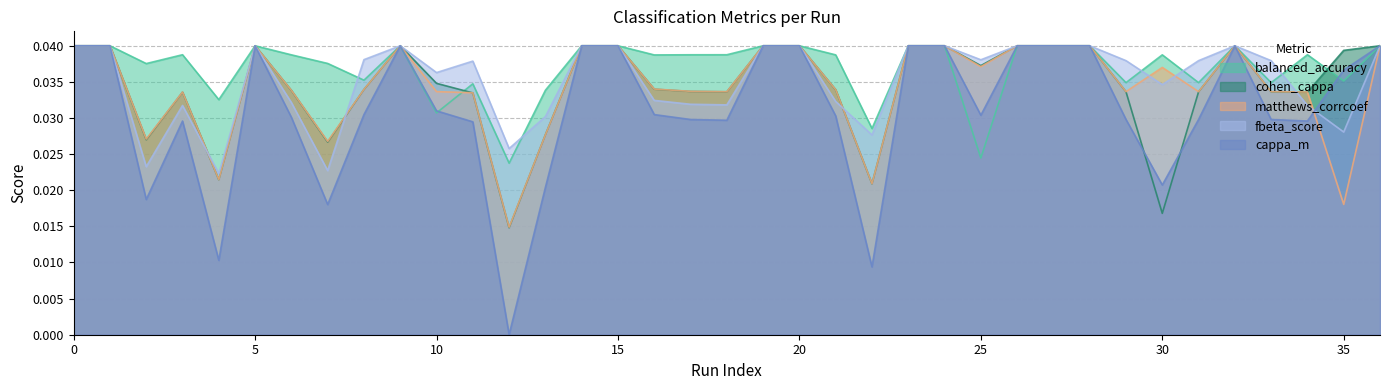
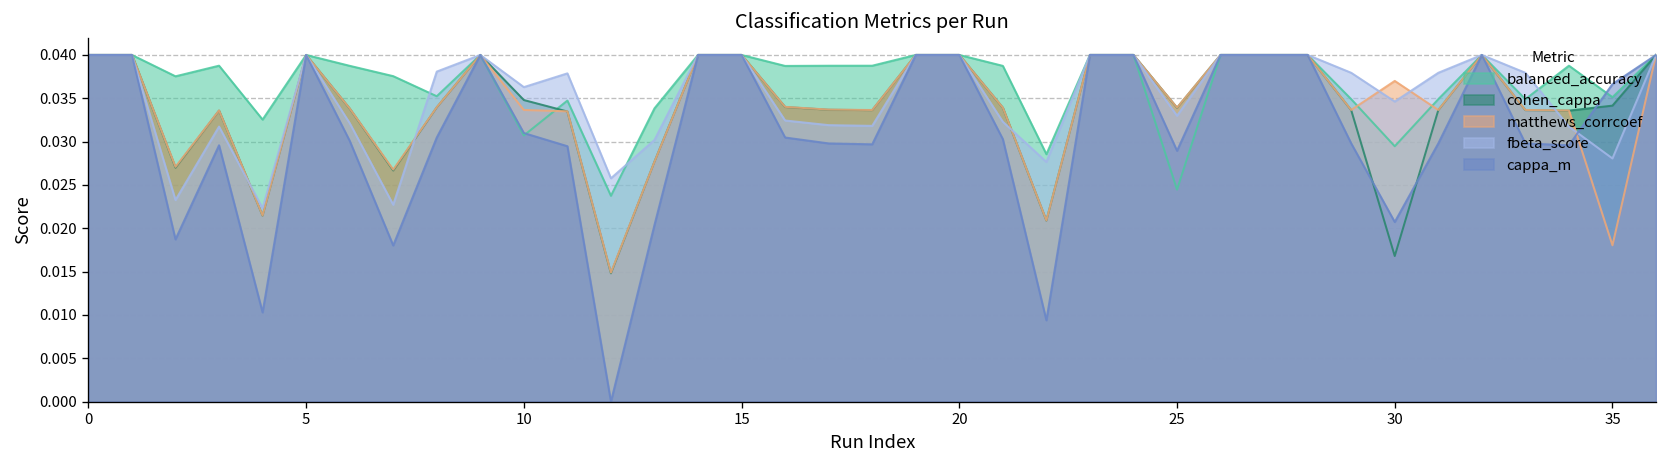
  {
    "balanced_accuracy": {
      "25": 0.024,
-     "30": 0.039,
+     "30": 0.029,
      "35": 0.035
    },
    "cohen_cappa": {
      "10": 0.035,
-     "25": 0.037,
+     "25": 0.034,
      "30": 0.017,
-     "35": 0.039
+     "35": 0.034
    },
    "matthews_corrcoef": {
      "10": 0.034,
-     "25": 0.037,
+     "25": 0.034,
      "30": 0.037,
      "35": 0.018
    },
    "fbeta_score": {
      "10": 0.036,
-     "25": 0.038,
+     "25": 0.033,
      "30": 0.035,
      "35": 0.028
    },
    "cappa_m": {
-     "25": 0.030,
+     "25": 0.029,
      "30": 0.021,
      "35": 0.037
    }
  }
